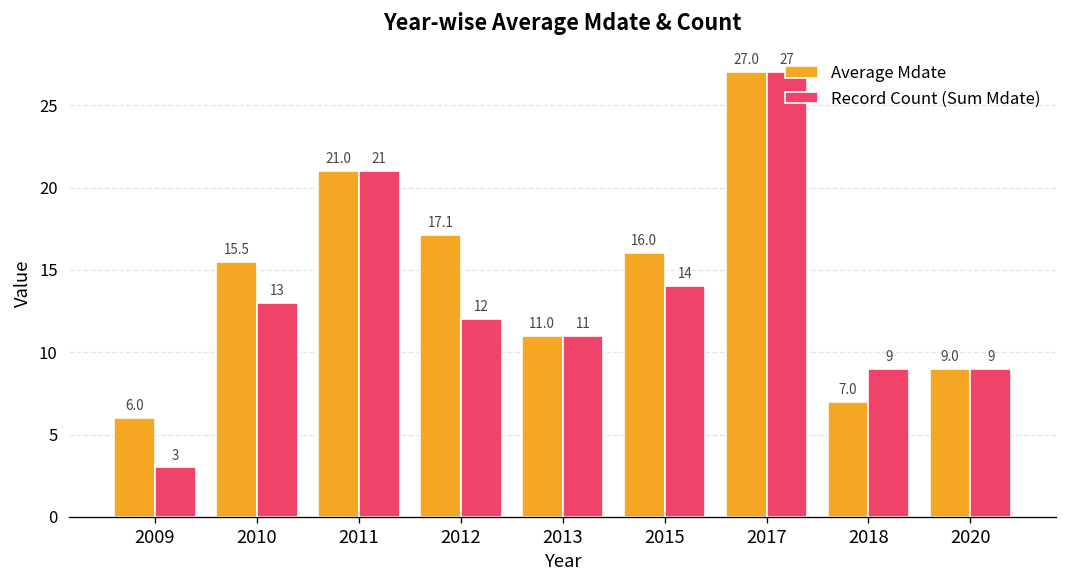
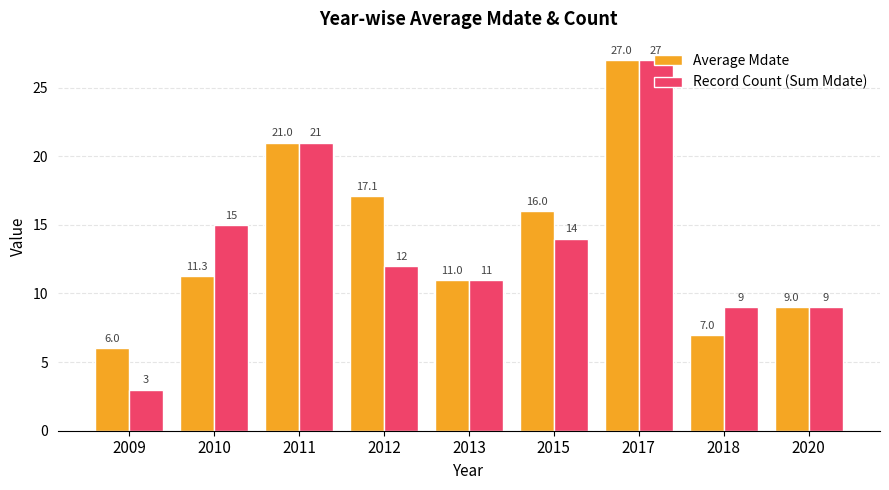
  {
    "Average Mdate": {
      "2009": 6.0,
-     "2010": 15.5,
+     "2010": 11.3,
      "2011": 21.0,
      "2012": 17.1,
      "2013": 11.0,
      "2015": 16.0,
      "2017": 27.0,
      "2018": 7.0,
      "2020": 9.0
    },
    "Record Count (Sum Mdate)": {
      "2009": 3,
-     "2010": 13,
+     "2010": 15,
      "2011": 21,
      "2012": 12,
      "2013": 11,
      "2015": 14,
      "2017": 27,
      "2018": 9,
      "2020": 9
    }
  }
